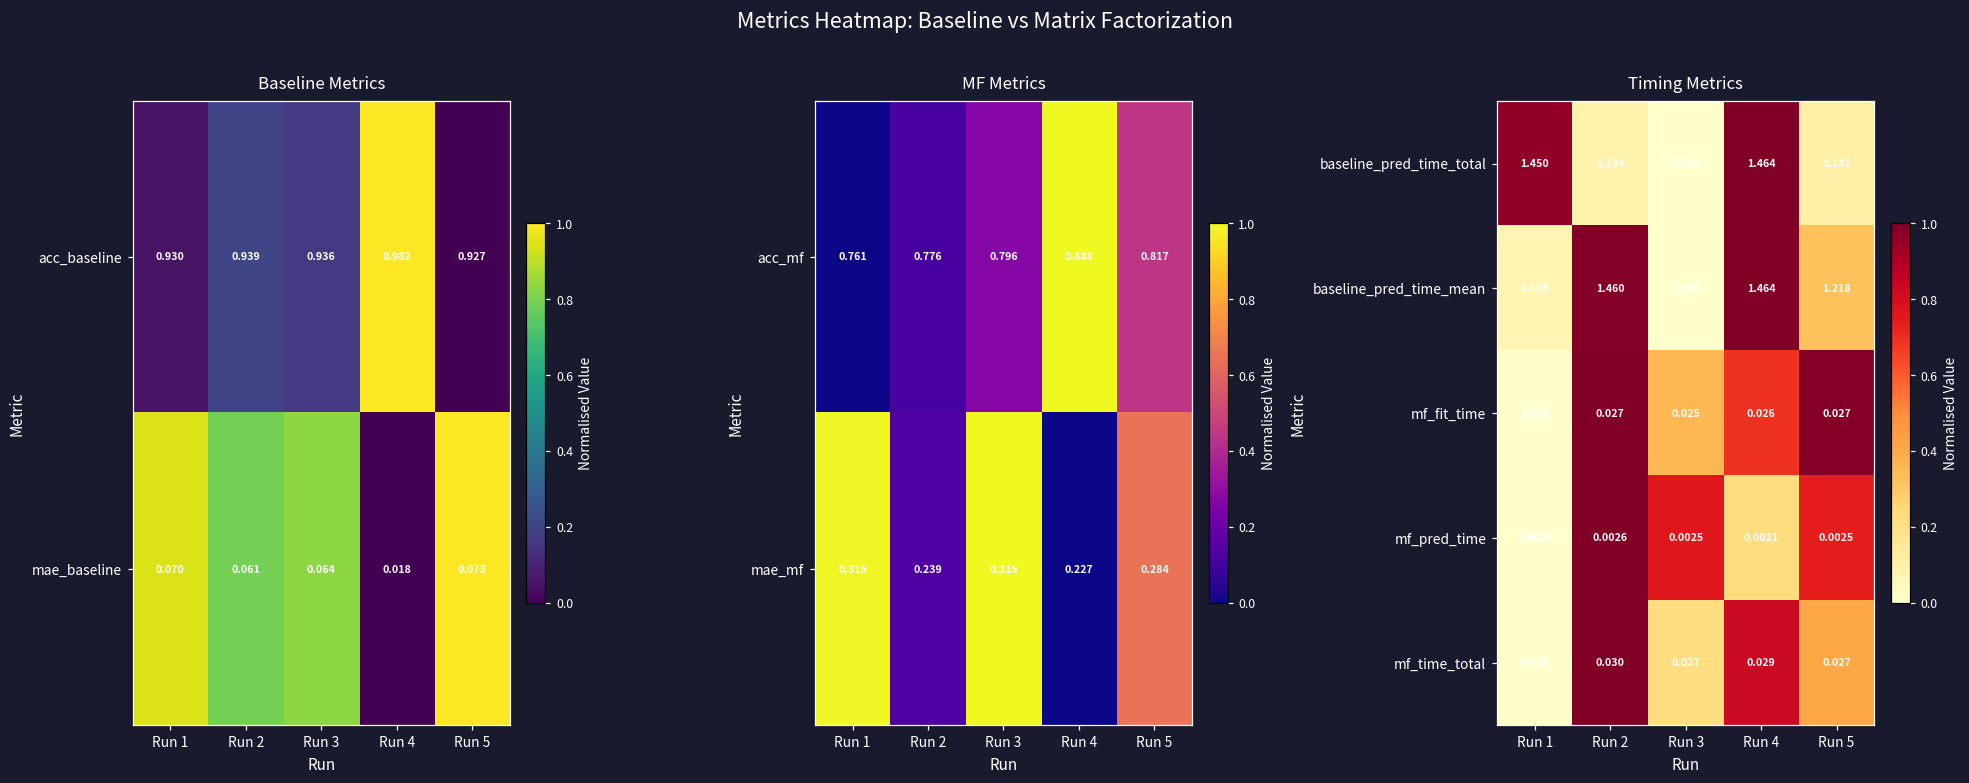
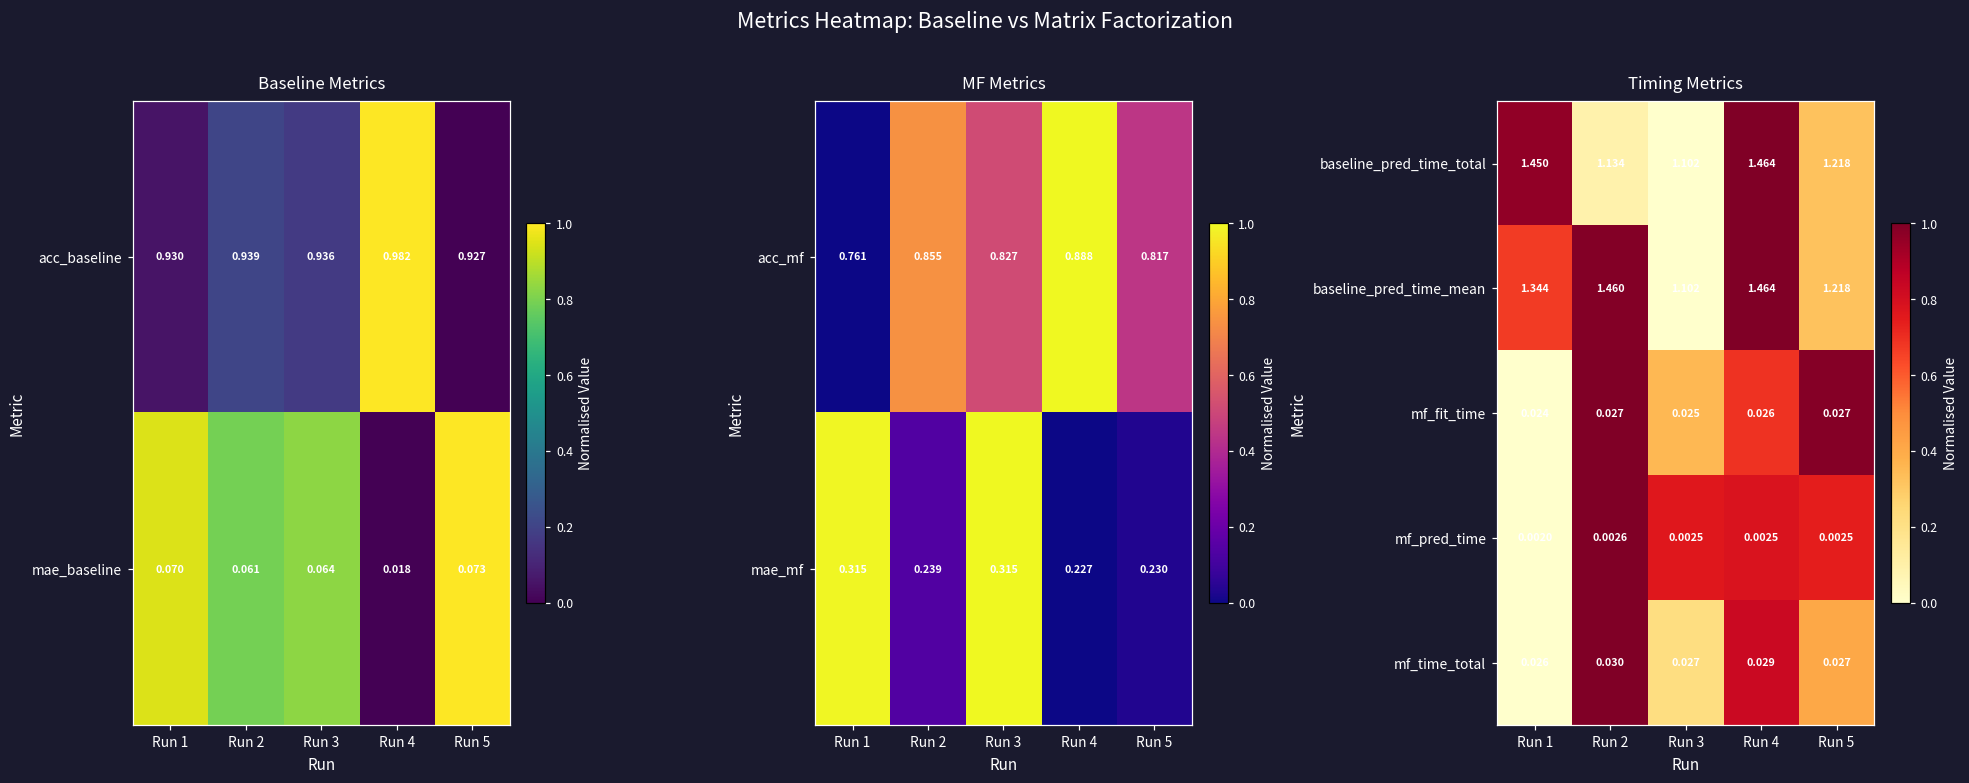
  {
    "Baseline Metrics": {
      "acc_baseline": {
        "Run 1": 0.930,
        "Run 2": 0.939,
        "Run 3": 0.936,
        "Run 4": 0.982,
        "Run 5": 0.927
      },
      "mae_baseline": {
        "Run 1": 0.070,
        "Run 2": 0.061,
        "Run 3": 0.064,
        "Run 4": 0.018,
        "Run 5": 0.073
      }
    },
    "MF Metrics": {
      "acc_mf": {
        "Run 1": 0.761,
-       "Run 2": 0.776,
-       "Run 3": 0.796,
+       "Run 2": 0.855,
+       "Run 3": 0.827,
        "Run 4": 0.888,
        "Run 5": 0.817
      },
      "mae_mf": {
        "Run 1": 0.315,
        "Run 2": 0.239,
        "Run 3": 0.315,
        "Run 4": 0.227,
-       "Run 5": 0.284
+       "Run 5": 0.230
      }
    },
    "Timing Metrics": {
      "baseline_pred_time_total": {
        "Run 1": 1.450,
        "Run 2": 1.134,
        "Run 3": 1.102,
        "Run 4": 1.464,
-       "Run 5": 1.142
+       "Run 5": 1.218
      },
      "baseline_pred_time_mean": {
-       "Run 1": 1.129,
+       "Run 1": 1.344,
        "Run 2": 1.460,
        "Run 3": 1.102,
        "Run 4": 1.464,
        "Run 5": 1.218
      },
      "mf_fit_time": {
        "Run 1": 0.024,
        "Run 2": 0.027,
        "Run 3": 0.025,
        "Run 4": 0.026,
        "Run 5": 0.027
      },
      "mf_pred_time": {
        "Run 1": 0.0020,
        "Run 2": 0.0026,
        "Run 3": 0.0025,
-       "Run 4": 0.0021,
+       "Run 4": 0.0025,
        "Run 5": 0.0025
      },
      "mf_time_total": {
        "Run 1": 0.026,
        "Run 2": 0.030,
        "Run 3": 0.027,
        "Run 4": 0.029,
        "Run 5": 0.027
      }
    }
  }
